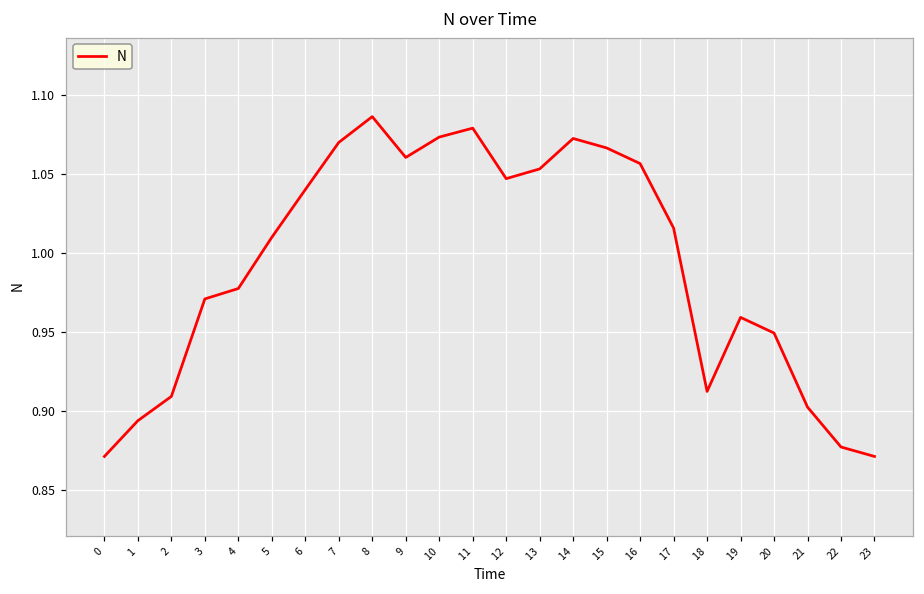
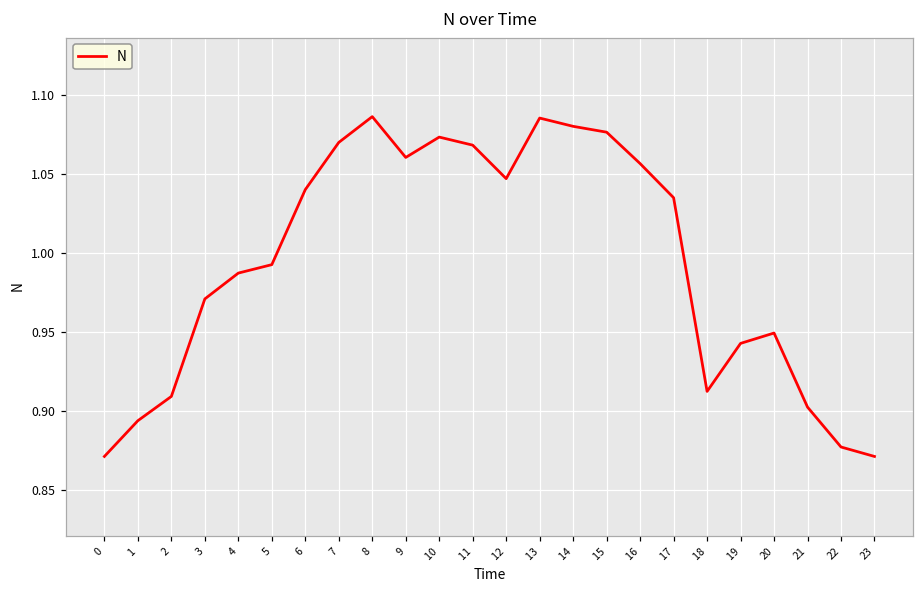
  {
    "0": 0.871,
    "1": 0.894,
    "2": 0.909,
    "3": 0.971,
-   "4": 0.977,
-   "5": 1.010,
+   "4": 0.987,
+   "5": 0.993,
    "6": 1.040,
    "7": 1.070,
    "8": 1.086,
    "9": 1.060,
    "10": 1.073,
-   "11": 1.079,
+   "11": 1.068,
    "12": 1.047,
-   "13": 1.053,
-   "14": 1.072,
-   "15": 1.066,
+   "13": 1.085,
+   "14": 1.080,
+   "15": 1.076,
    "16": 1.056,
-   "17": 1.016,
+   "17": 1.035,
    "18": 0.912,
-   "19": 0.959,
+   "19": 0.943,
    "20": 0.949,
    "21": 0.902,
    "22": 0.877,
    "23": 0.871
  }
